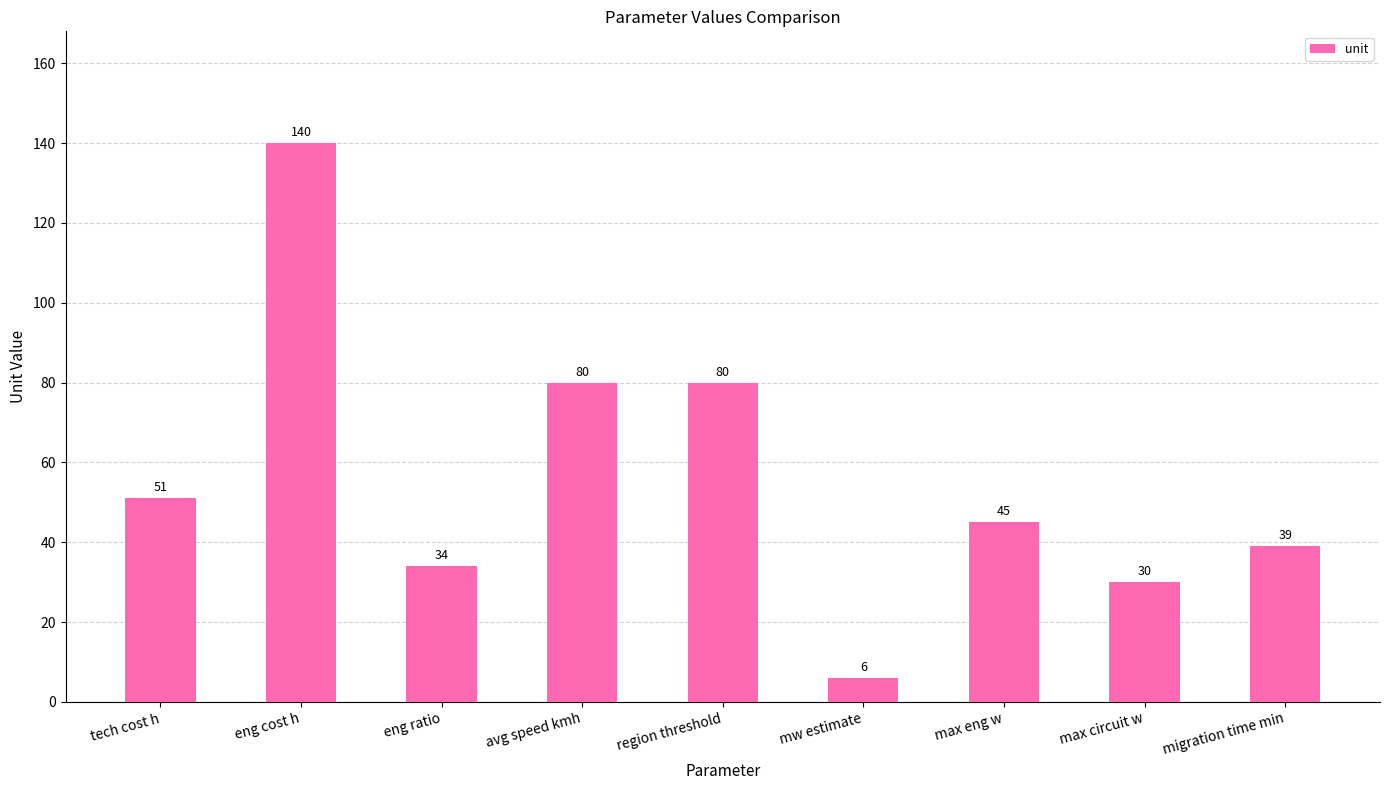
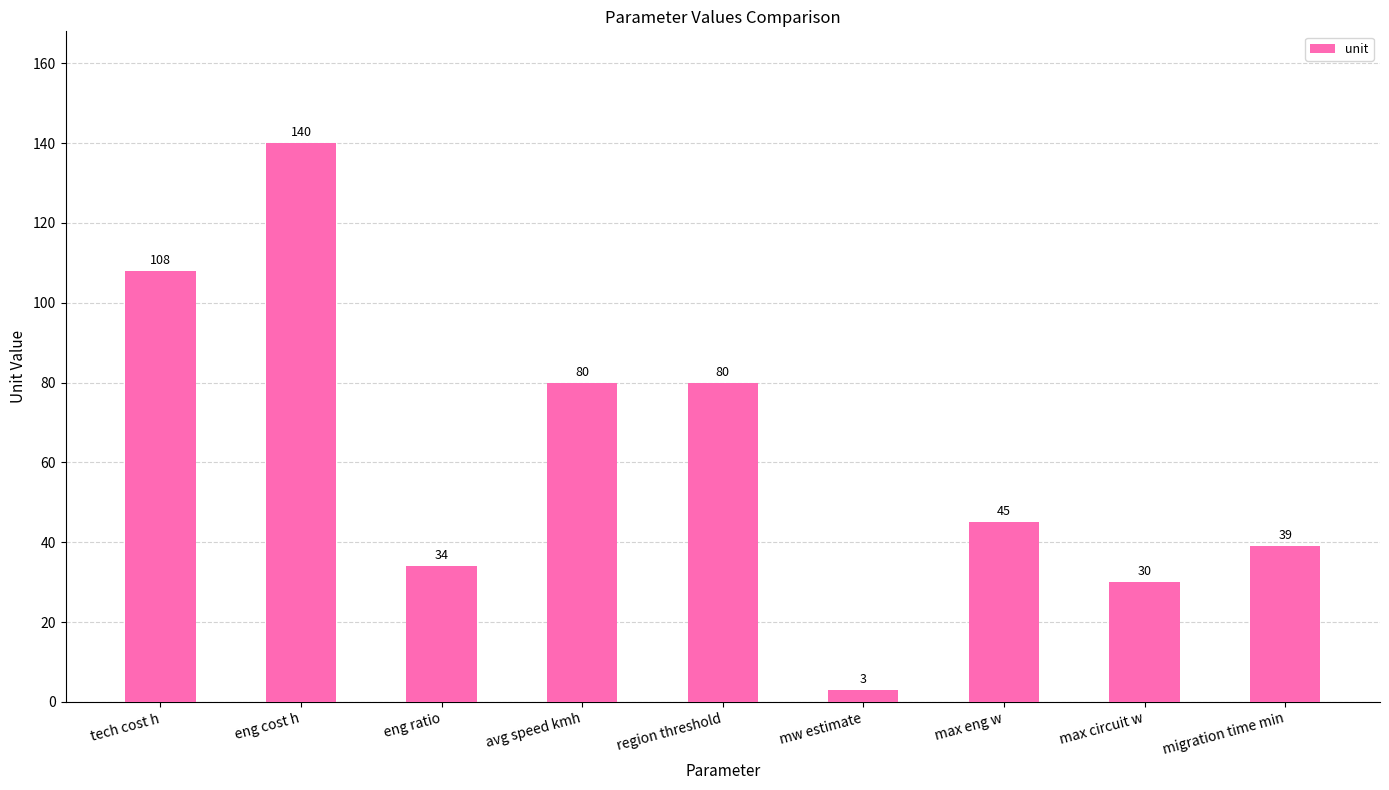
  {
-   "tech cost h": 51,
+   "tech cost h": 108,
    "eng cost h": 140,
    "eng ratio": 34,
    "avg speed kmh": 80,
    "region threshold": 80,
-   "mw estimate": 6,
+   "mw estimate": 3,
    "max eng w": 45,
    "max circuit w": 30,
    "migration time min": 39
  }
